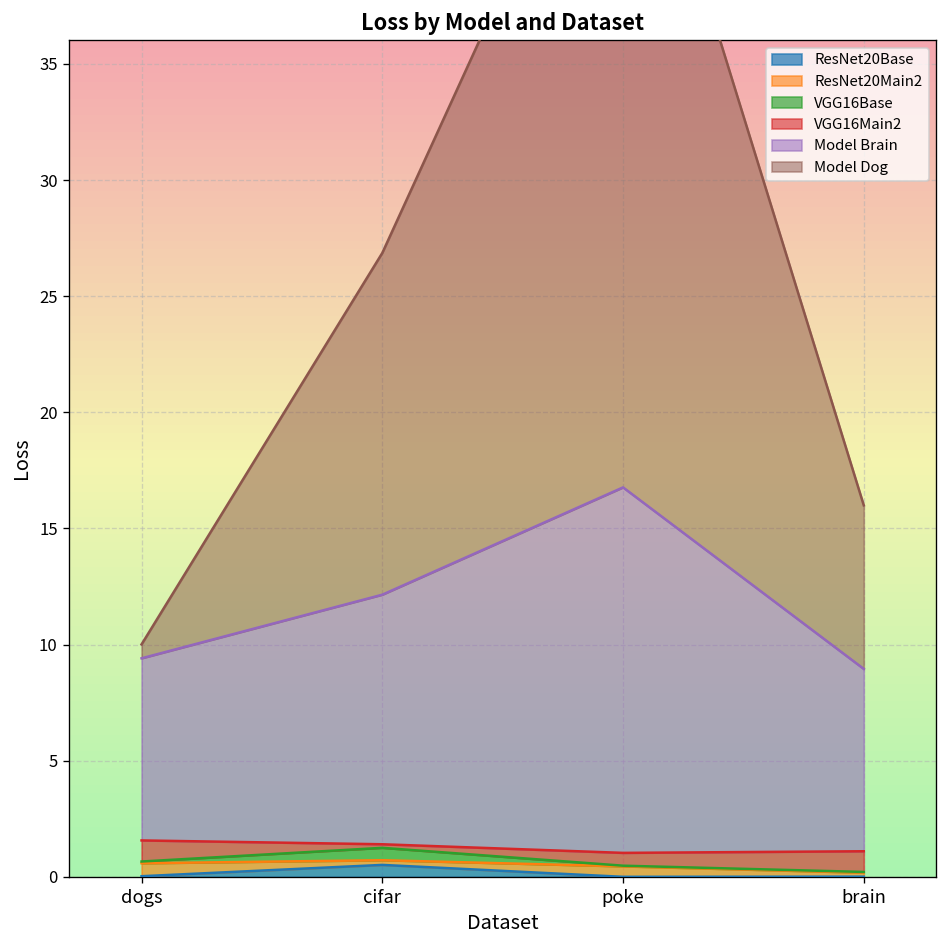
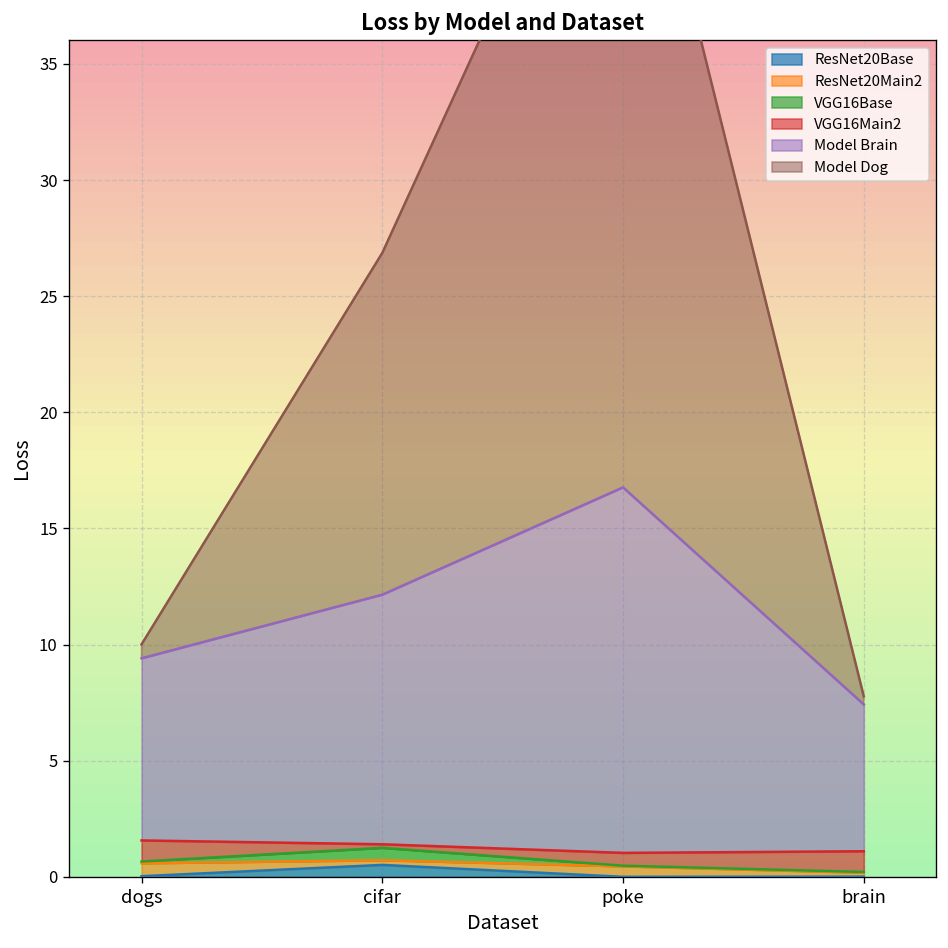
  {
    "ResNet20Base": {
      "dogs": 0.0,
      "cifar": 0.5,
      "poke": 0.0,
      "brain": 0.0
    },
    "ResNet20Main2": {
      "cifar": 0.2
    },
    "VGG16Base": {
      "cifar": 0.5
    },
    "VGG16Main2": {
      "dogs": 0.9,
      "cifar": 0.2,
      "poke": 0.6,
      "brain": 0.9
    },
    "Model Brain": {
      "dogs": 7.8,
      "cifar": 10.7,
      "poke": 15.7,
-     "brain": 7.9
+     "brain": 6.3
    },
    "Model Dog": {
      "dogs": 0.6,
      "cifar": 14.7,
-     "brain": 7.0
+     "brain": 0.3
    }
  }
